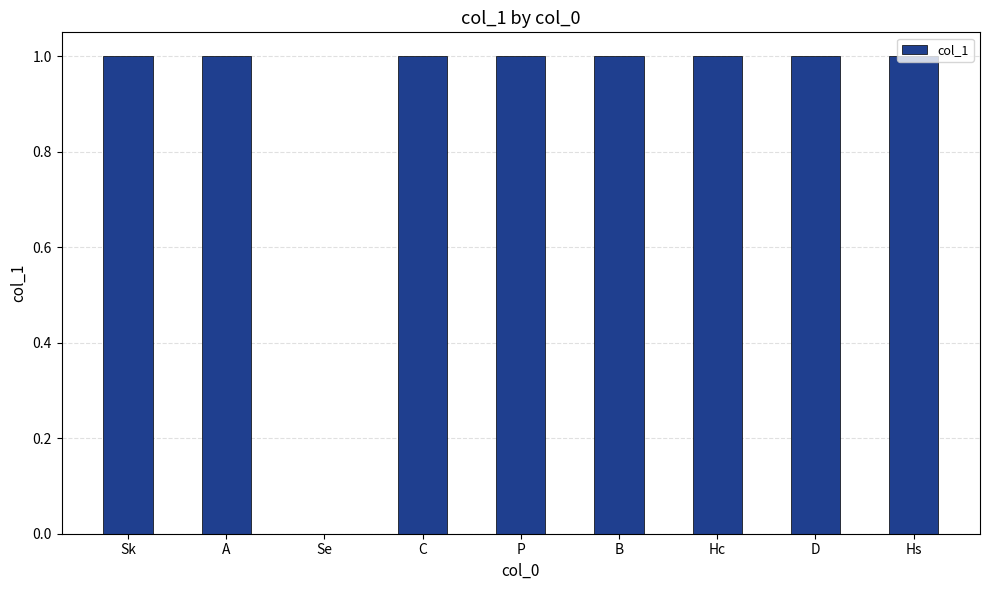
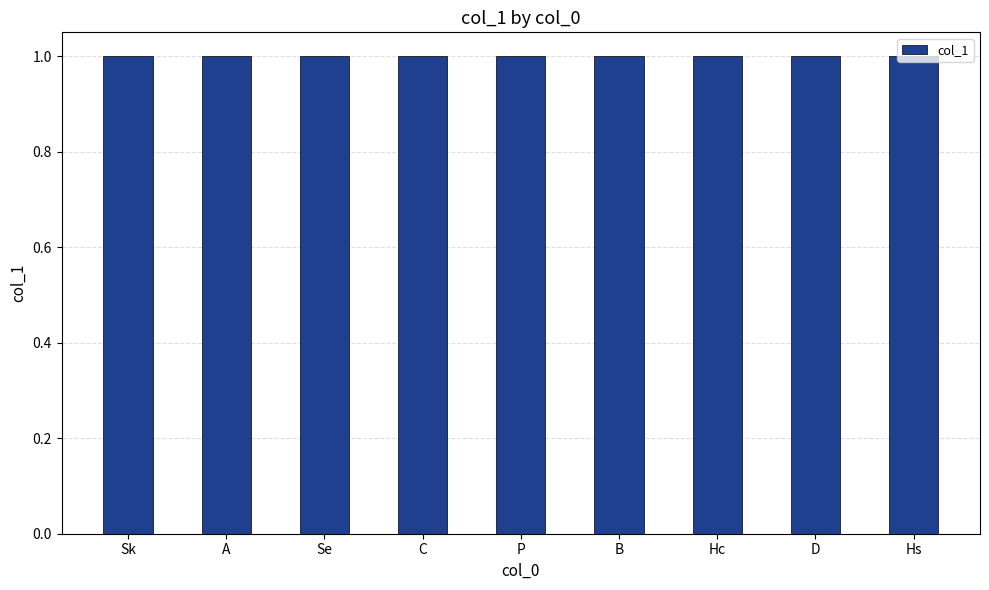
  {
    "Sk": 1,
    "A": 1,
-   "Se": 0,
+   "Se": 1,
    "C": 1,
    "P": 1,
    "B": 1,
    "Hc": 1,
    "D": 1
  }
